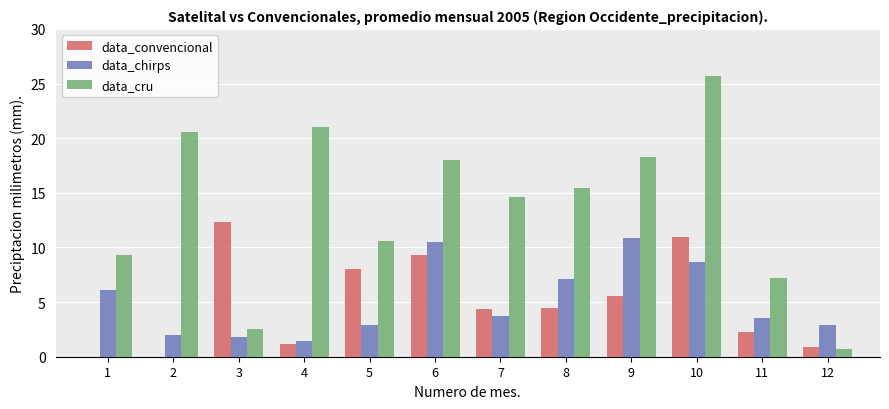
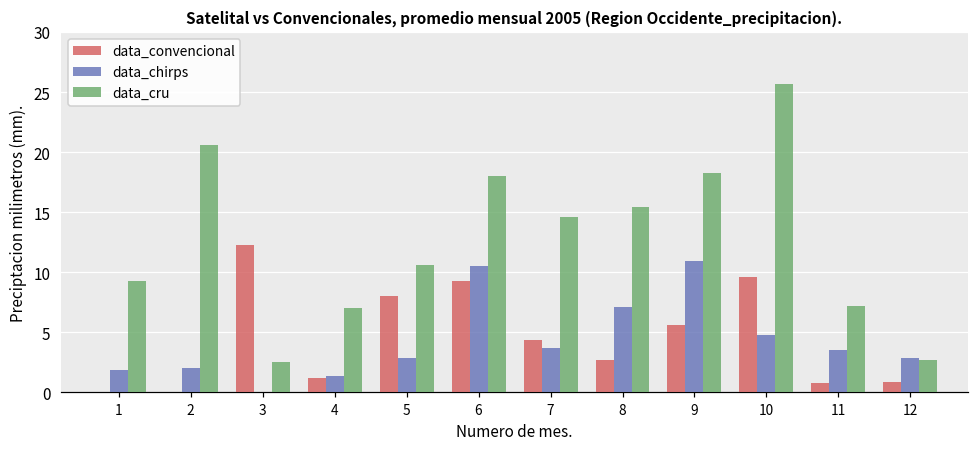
  {
    "data_convencional": {
      "1": 0.0,
      "2": 0.0,
      "3": 12.3,
      "4": 1.2,
      "5": 8.0,
      "6": 9.3,
      "7": 4.4,
-     "8": 4.5,
+     "8": 2.7,
      "9": 5.6,
-     "10": 11.0,
-     "11": 2.3,
+     "10": 9.6,
+     "11": 0.8,
      "12": 0.9
    },
    "data_chirps": {
-     "1": 6.1,
+     "1": 1.9,
      "2": 2.0,
-     "3": 1.8,
+     "3": 0.0,
      "4": 1.4,
      "5": 2.9,
      "6": 10.5,
      "7": 3.7,
      "8": 7.1,
      "9": 10.9,
-     "10": 8.7,
+     "10": 4.8,
      "11": 3.5,
      "12": 2.9
    },
    "data_cru": {
      "1": 9.3,
      "2": 20.6,
      "3": 2.5,
-     "4": 21,
+     "4": 7,
      "5": 10.6,
      "6": 18.0,
      "7": 14.6,
      "8": 15.4,
      "9": 18.3,
      "10": 25.7,
      "11": 7.2,
-     "12": 0.7
+     "12": 2.7
    }
  }
